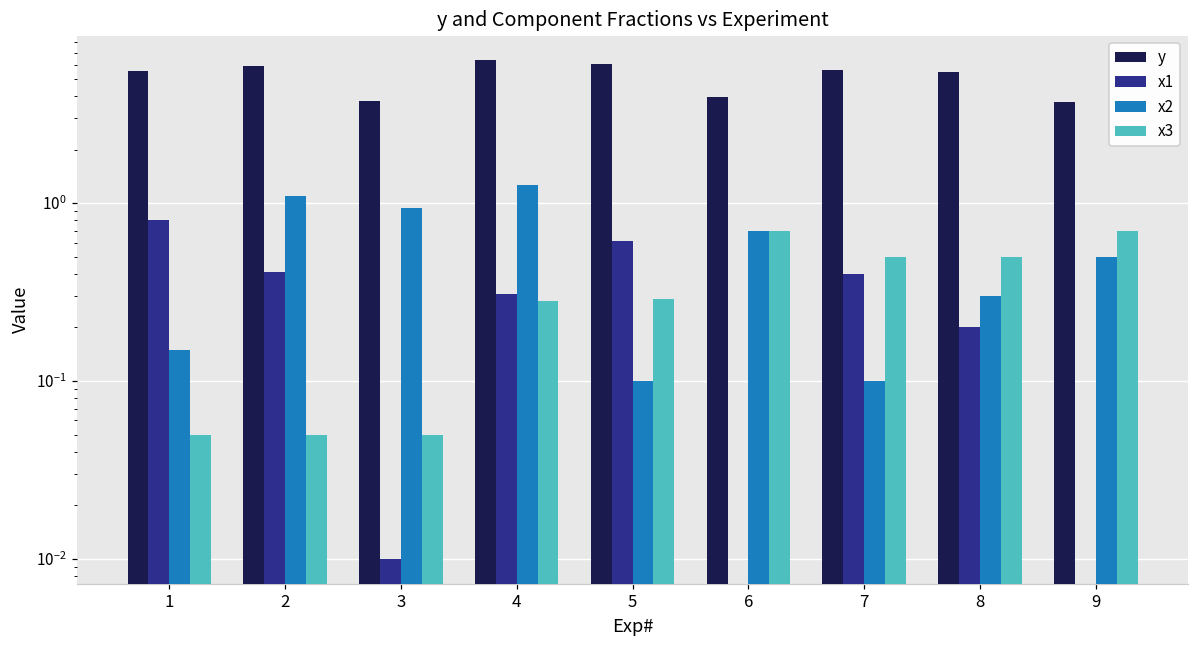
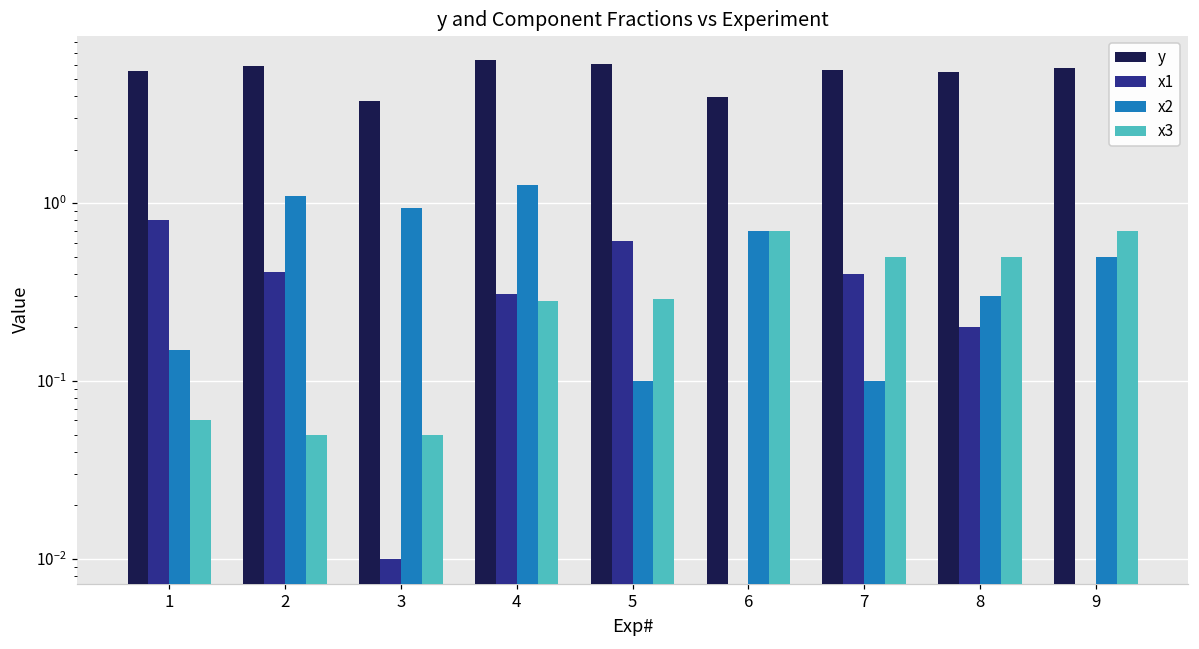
  {
    "y": {
      "1": 5.5,
      "2": 5.9,
      "3": 3.7,
      "4": 6.3,
      "5": 6.0,
      "6": 4.0,
      "7": 5.6,
      "8": 5.4,
-     "9": 3.7
+     "9": 5.7
    },
    "x1": {
      "1": 0.8,
      "2": 0.41,
      "3": 0.01,
      "4": 0.31,
      "5": 0.61,
      "7": 0.40,
      "8": 0.20
    },
    "x2": {
      "1": 0.15,
      "2": 1.1,
      "3": 0.9,
      "4": 1.3,
      "5": 0.10,
      "6": 0.70,
      "7": 0.10,
      "8": 0.30,
      "9": 0.50
    },
    "x3": {
-     "1": 0.05,
+     "1": 0.06,
      "2": 0.05,
      "3": 0.05,
      "4": 0.28,
      "5": 0.29,
      "6": 0.70,
      "7": 0.50,
      "8": 0.50,
      "9": 0.70
    }
  }
